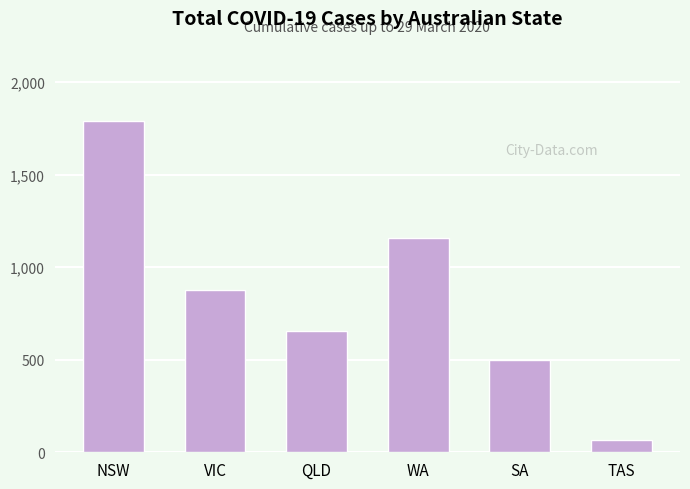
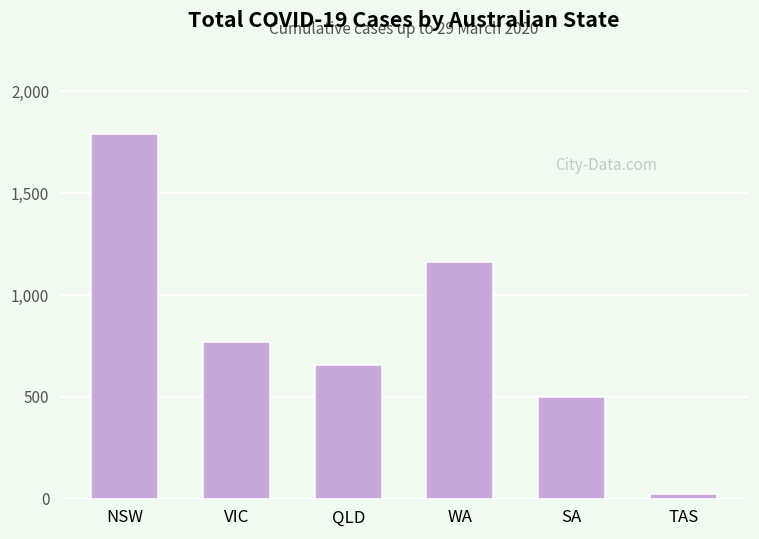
  {
    "NSW": "1,790",
-   "VIC": "880",
+   "VIC": "770",
    "QLD": "660",
    "WA": "1,160",
    "SA": "500",
-   "TAS": "70"
+   "TAS": "20"
  }
